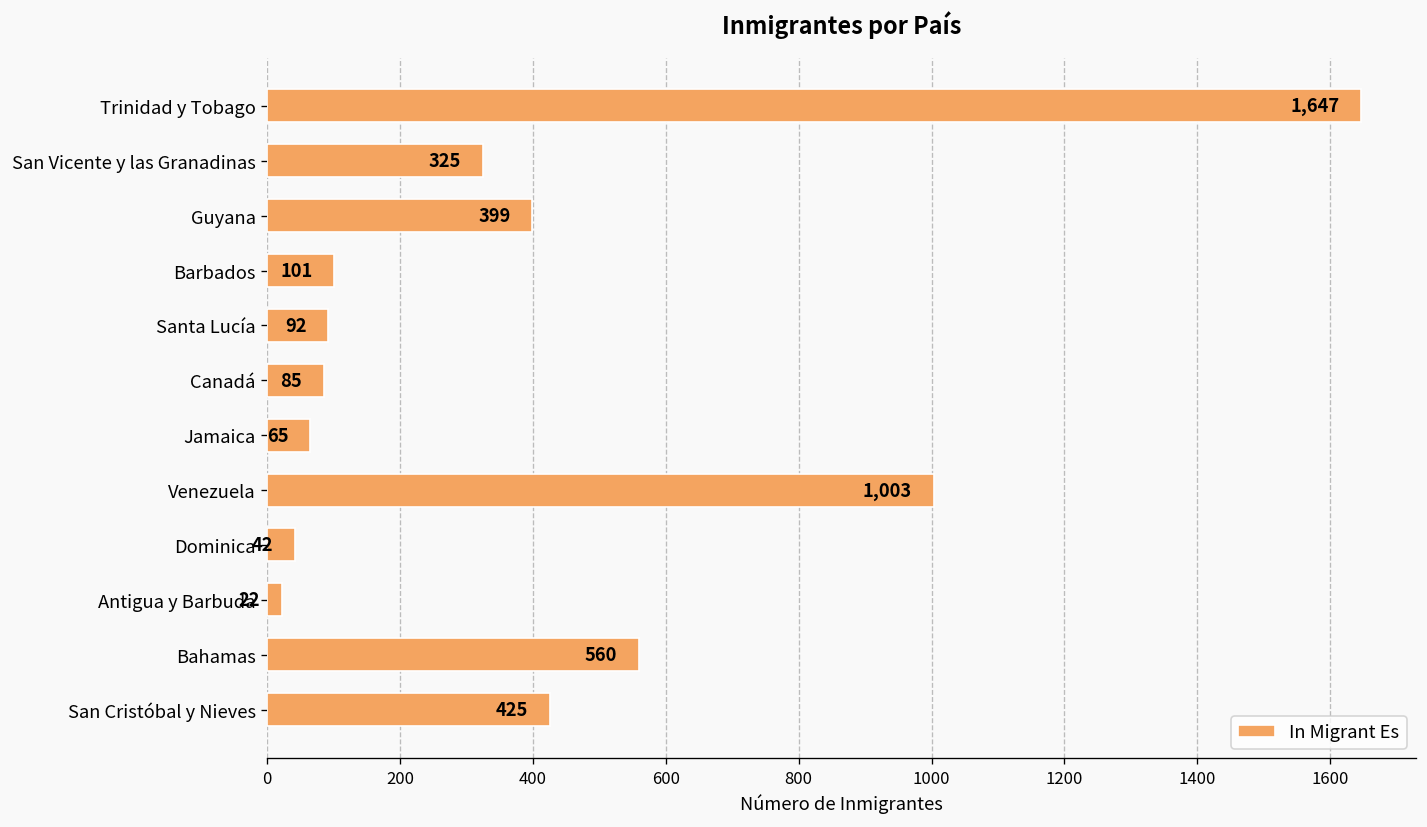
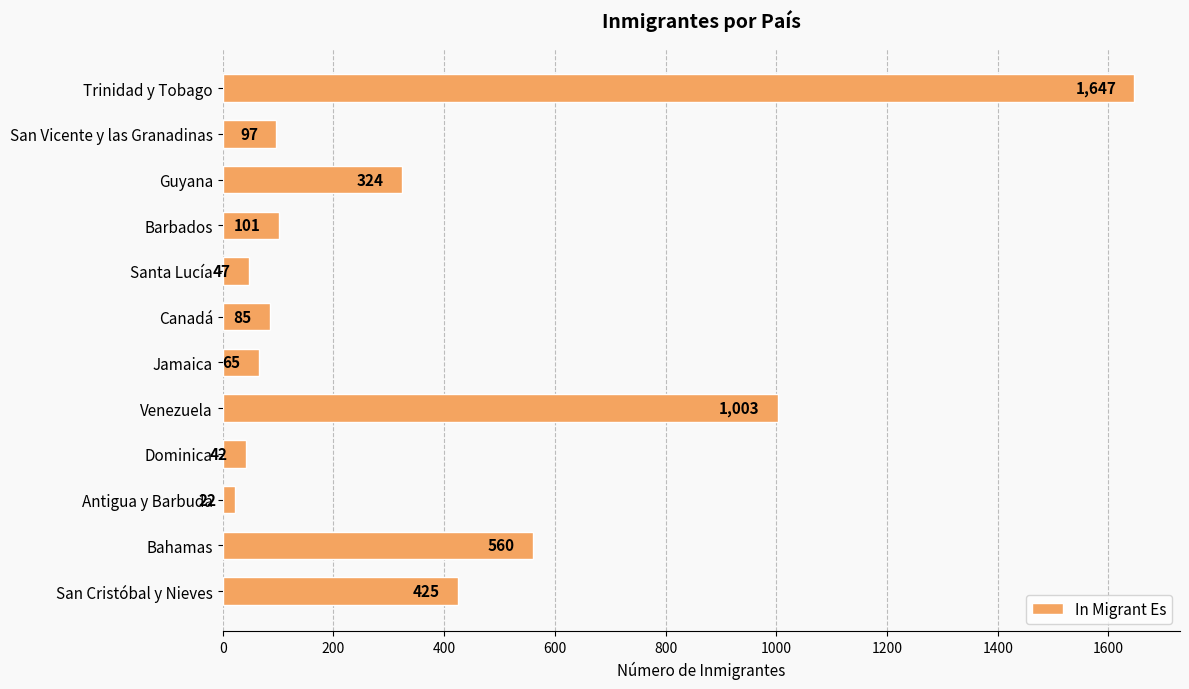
  {
    "Trinidad y Tobago": "1,647",
-   "San Vicente y las Granadinas": "325",
-   "Guyana": "399",
+   "San Vicente y las Granadinas": "97",
+   "Guyana": "324",
    "Barbados": "101",
-   "Santa Lucía": "92",
+   "Santa Lucía": "47",
    "Canadá": "85",
    "Jamaica": "65",
    "Venezuela": "1,003",
    "Dominica": "42",
    "Antigua y Barbuda": "22",
    "Bahamas": "560",
    "San Cristóbal y Nieves": "425"
  }
